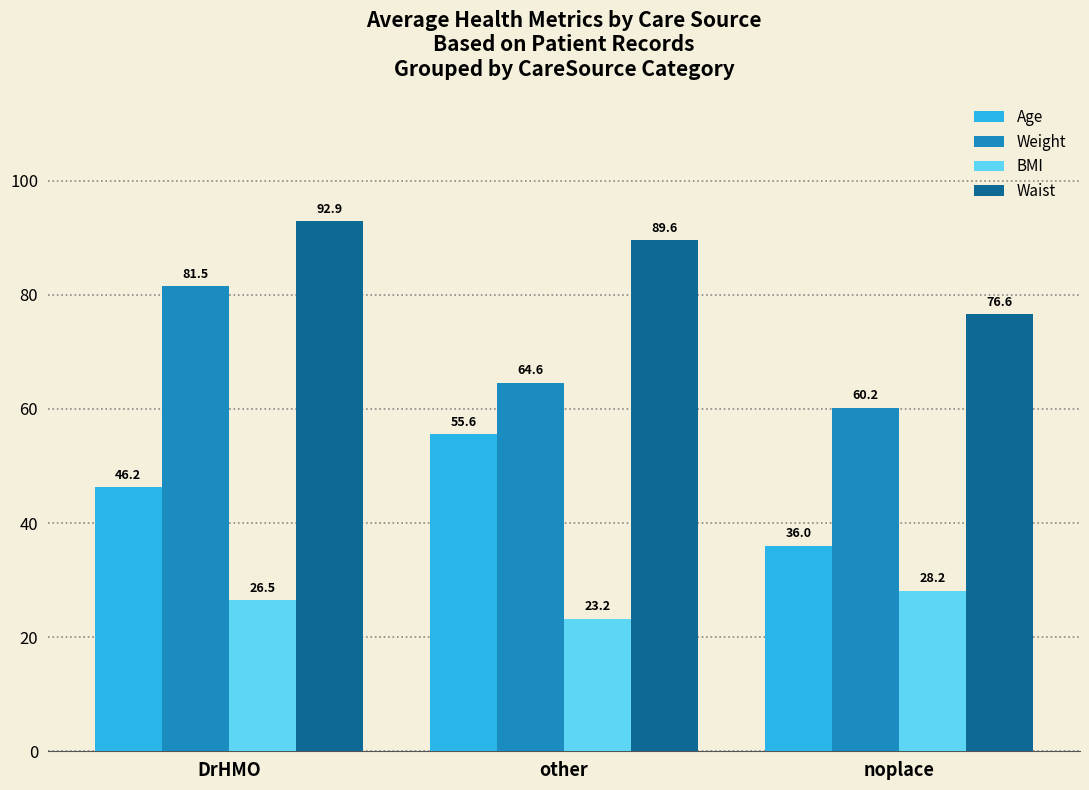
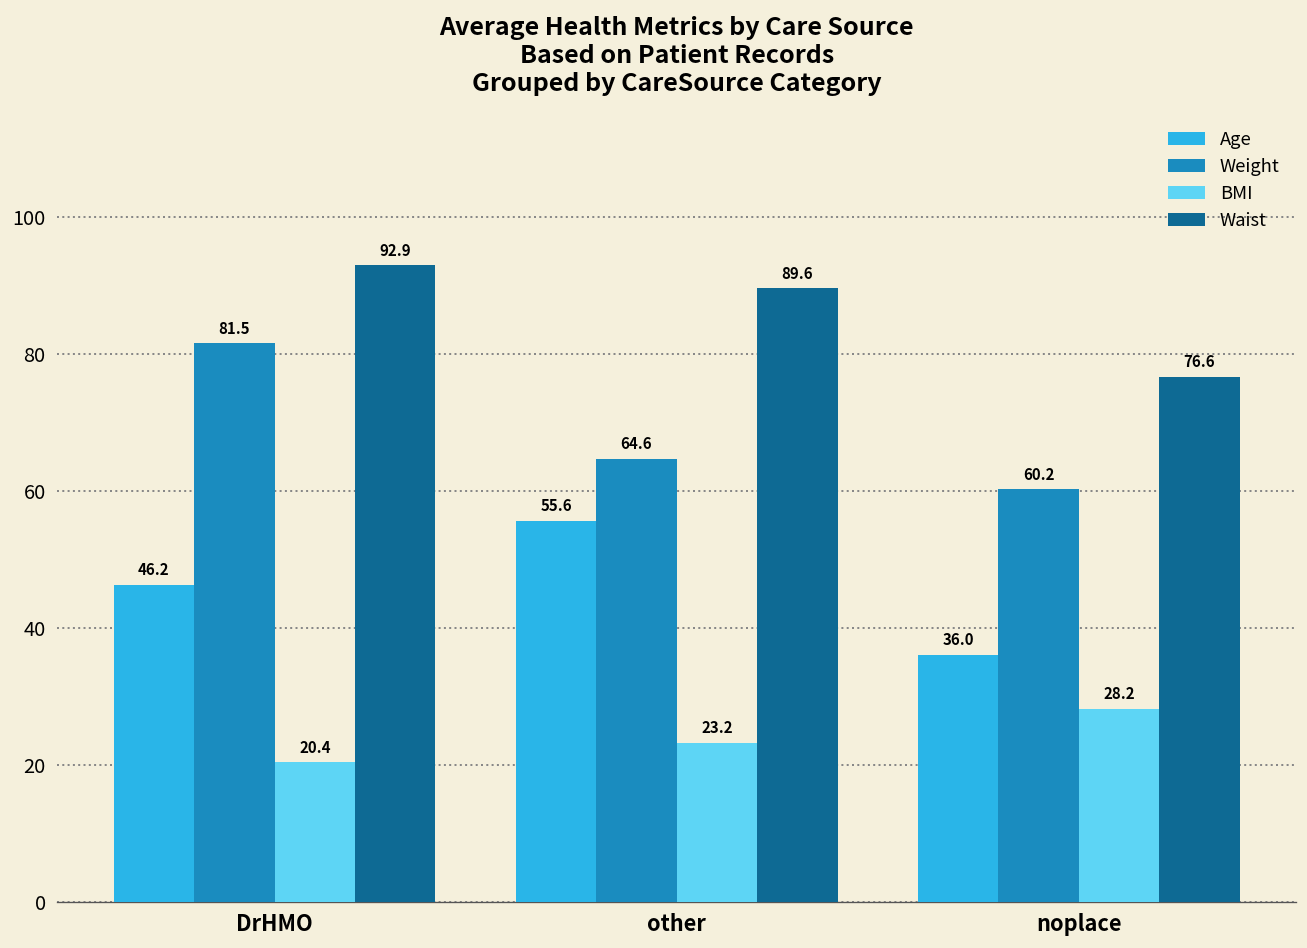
  {
    "BMI": {
-     "DrHMO": 26.5,
+     "DrHMO": 20.4,
      "other": 23.2,
      "noplace": 28.2
    }
  }
